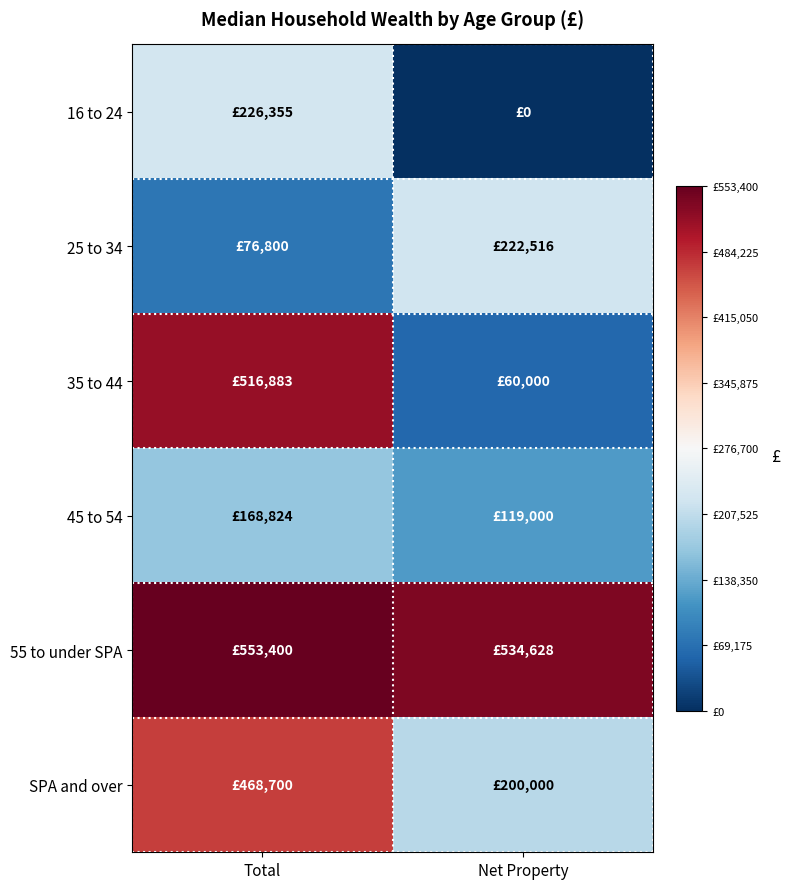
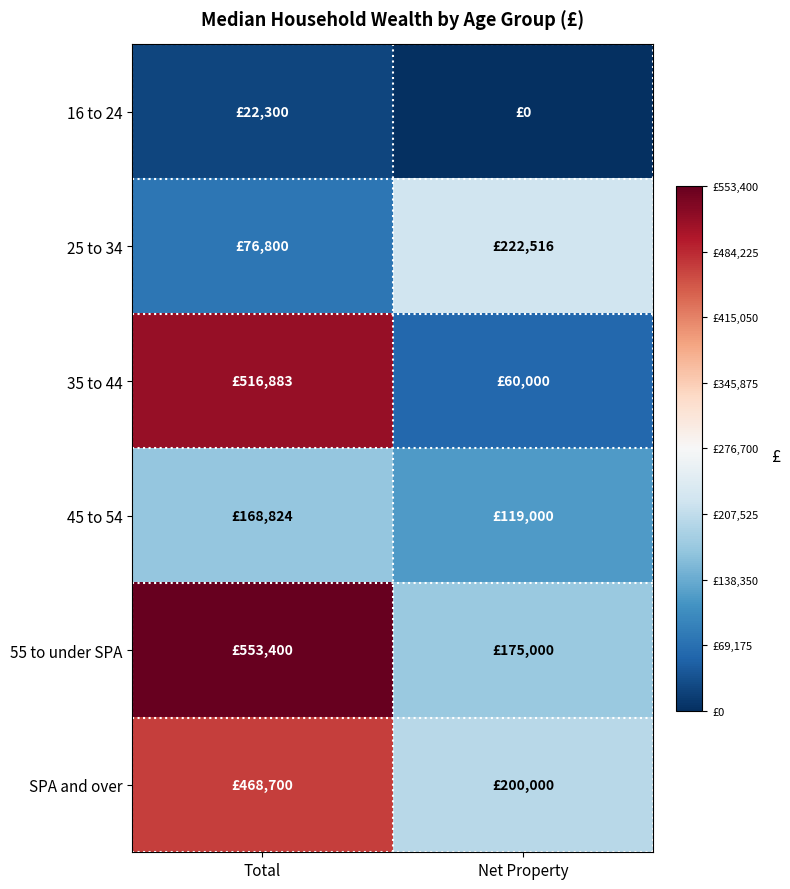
  {
    "16 to 24": {
-     "Total": "£226,355",
+     "Total": "£22,300",
      "Net Property": "£0"
    },
    "25 to 34": {
      "Total": "£76,800",
      "Net Property": "£222,516"
    },
    "35 to 44": {
      "Total": "£516,883",
      "Net Property": "£60,000"
    },
    "45 to 54": {
      "Total": "£168,824",
      "Net Property": "£119,000"
    },
    "55 to under SPA": {
      "Total": "£553,400",
-     "Net Property": "£534,628"
+     "Net Property": "£175,000"
    },
    "SPA and over": {
      "Total": "£468,700",
      "Net Property": "£200,000"
    }
  }
